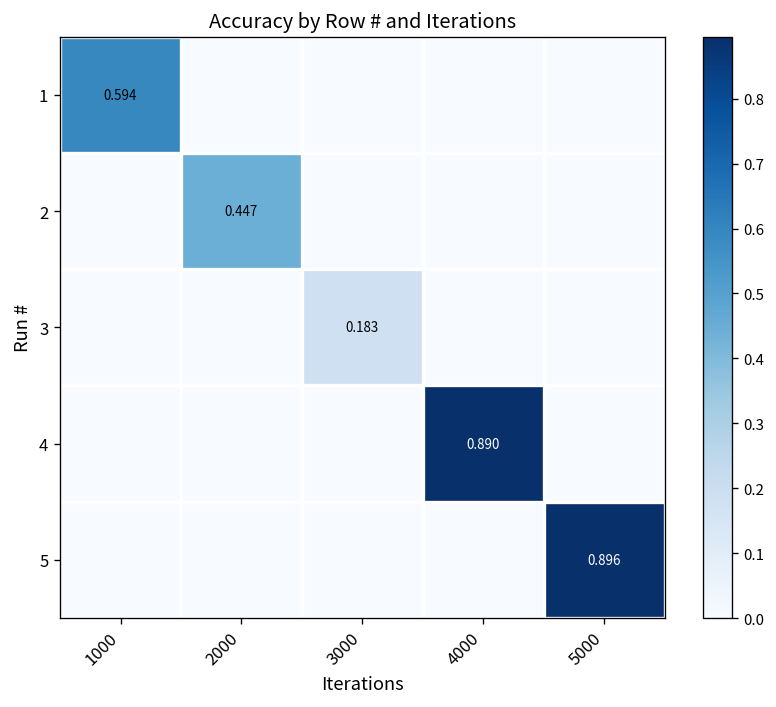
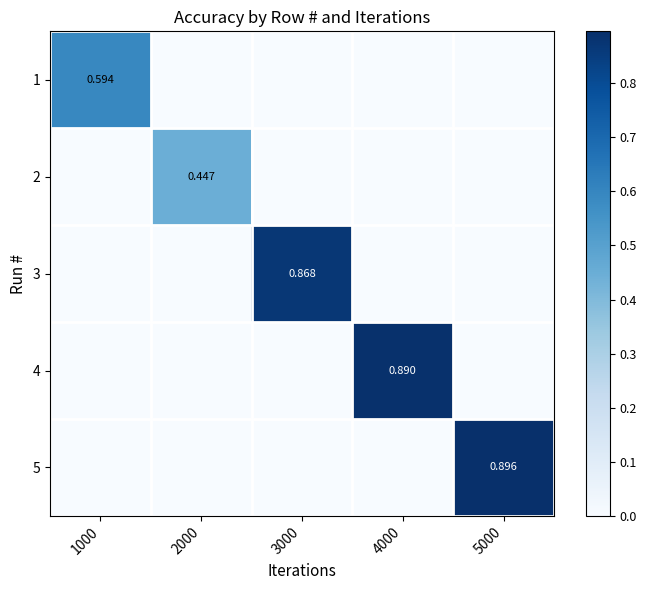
  {
    "1": {
      "1000": 0.594
    },
    "2": {
      "2000": 0.447
    },
    "3": {
-     "3000": 0.183
+     "3000": 0.868
    },
    "4": {
      "4000": 0.890
    },
    "5": {
      "5000": 0.896
    }
  }
